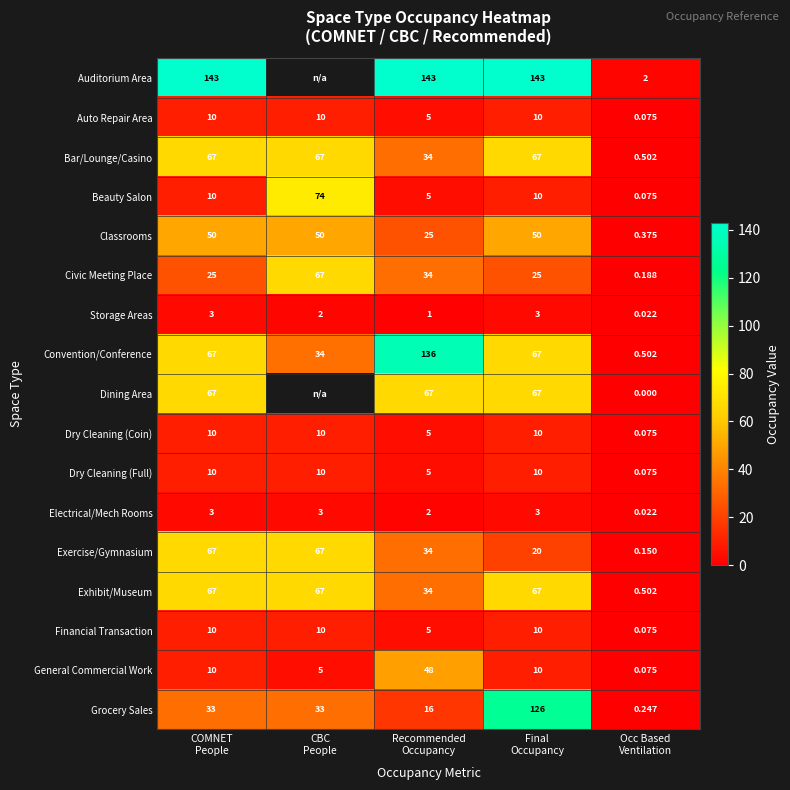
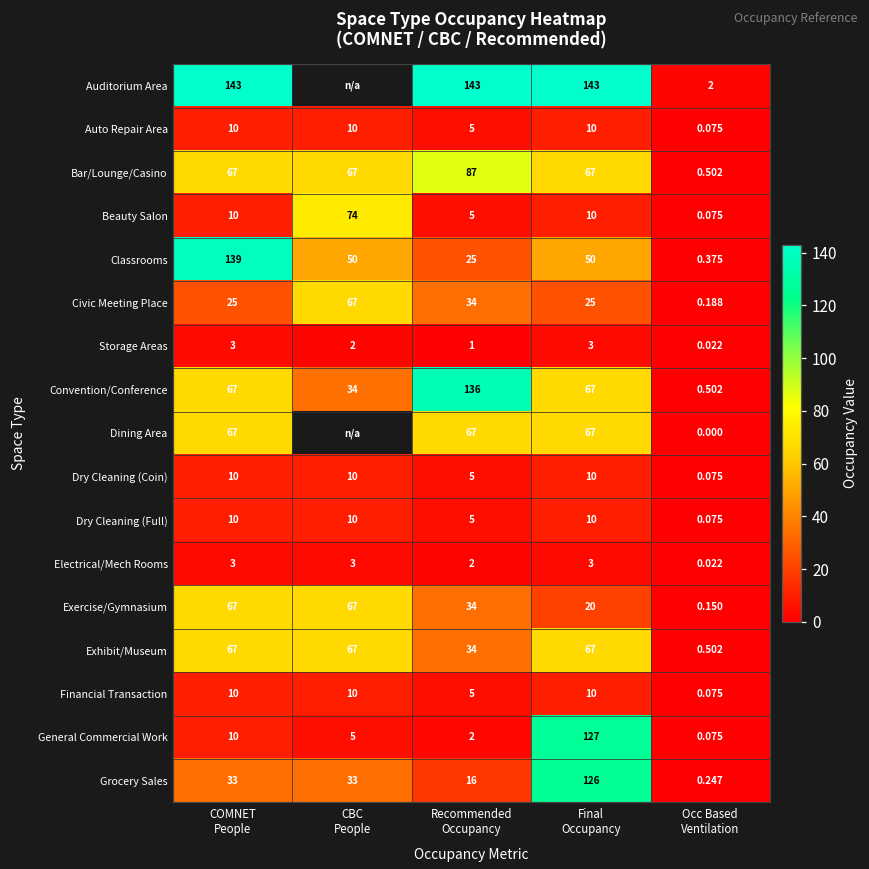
  {
    "Auditorium Area": {
      "COMNET People": 143,
      "Recommended Occupancy": 143,
      "Final Occupancy": 143,
      "Occ Based Ventilation": 2
    },
    "Auto Repair Area": {
      "COMNET People": 10,
      "CBC People": 10,
      "Recommended Occupancy": 5,
      "Final Occupancy": 10,
      "Occ Based Ventilation": 0.075
    },
    "Bar/Lounge/Casino": {
      "COMNET People": 67,
      "CBC People": 67,
-     "Recommended Occupancy": 34,
+     "Recommended Occupancy": 87,
      "Final Occupancy": 67,
      "Occ Based Ventilation": 0.502
    },
    "Beauty Salon": {
      "COMNET People": 10,
      "CBC People": 74,
      "Recommended Occupancy": 5,
      "Final Occupancy": 10,
      "Occ Based Ventilation": 0.075
    },
    "Classrooms": {
-     "COMNET People": 50,
+     "COMNET People": 139,
      "CBC People": 50,
      "Recommended Occupancy": 25,
      "Final Occupancy": 50,
      "Occ Based Ventilation": 0.375
    },
    "Civic Meeting Place": {
      "COMNET People": 25,
      "CBC People": 67,
      "Recommended Occupancy": 34,
      "Final Occupancy": 25,
      "Occ Based Ventilation": 0.188
    },
    "Storage Areas": {
      "COMNET People": 3,
      "CBC People": 2,
      "Recommended Occupancy": 1,
      "Final Occupancy": 3,
      "Occ Based Ventilation": 0.022
    },
    "Convention/Conference": {
      "COMNET People": 67,
      "CBC People": 34,
      "Recommended Occupancy": 136,
      "Final Occupancy": 67,
      "Occ Based Ventilation": 0.502
    },
    "Dining Area": {
      "COMNET People": 67,
      "Recommended Occupancy": 67,
      "Final Occupancy": 67,
      "Occ Based Ventilation": 0.000
    },
    "Dry Cleaning (Coin)": {
      "COMNET People": 10,
      "CBC People": 10,
      "Recommended Occupancy": 5,
      "Final Occupancy": 10,
      "Occ Based Ventilation": 0.075
    },
    "Dry Cleaning (Full)": {
      "COMNET People": 10,
      "CBC People": 10,
      "Recommended Occupancy": 5,
      "Final Occupancy": 10,
      "Occ Based Ventilation": 0.075
    },
    "Electrical/Mech Rooms": {
      "COMNET People": 3,
      "CBC People": 3,
      "Recommended Occupancy": 2,
      "Final Occupancy": 3,
      "Occ Based Ventilation": 0.022
    },
    "Exercise/Gymnasium": {
      "COMNET People": 67,
      "CBC People": 67,
      "Recommended Occupancy": 34,
      "Final Occupancy": 20,
      "Occ Based Ventilation": 0.150
    },
    "Exhibit/Museum": {
      "COMNET People": 67,
      "CBC People": 67,
      "Recommended Occupancy": 34,
      "Final Occupancy": 67,
      "Occ Based Ventilation": 0.502
    },
    "Financial Transaction": {
      "COMNET People": 10,
      "CBC People": 10,
      "Recommended Occupancy": 5,
      "Final Occupancy": 10,
      "Occ Based Ventilation": 0.075
    },
    "General Commercial Work": {
      "COMNET People": 10,
      "CBC People": 5,
-     "Recommended Occupancy": 48,
-     "Final Occupancy": 10,
+     "Recommended Occupancy": 2,
+     "Final Occupancy": 127,
      "Occ Based Ventilation": 0.075
    },
    "Grocery Sales": {
      "COMNET People": 33,
      "CBC People": 33,
      "Recommended Occupancy": 16,
      "Final Occupancy": 126,
      "Occ Based Ventilation": 0.247
    }
  }
